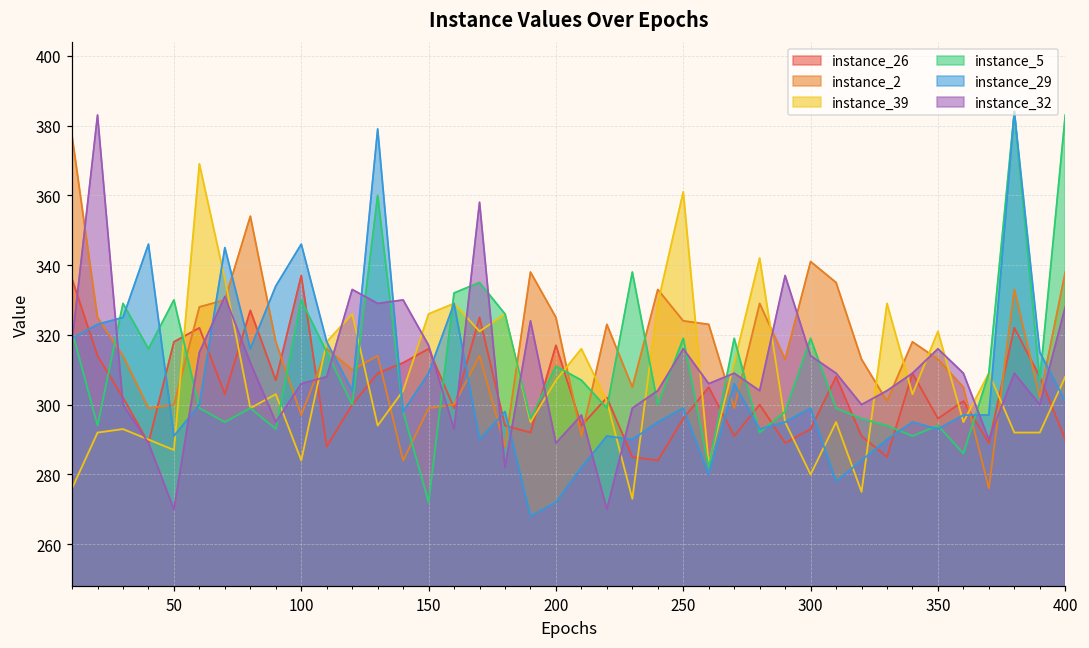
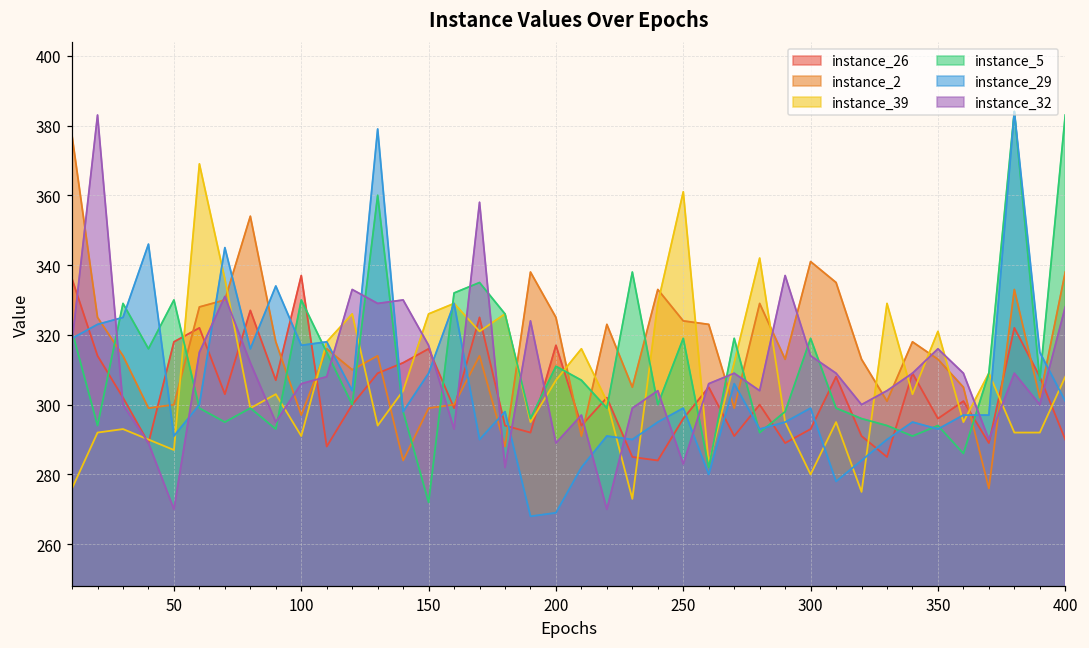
  {
    "instance_39": {
      "50": 287,
-     "100": 284,
+     "100": 291,
      "150": 326,
      "200": 307,
      "250": 361,
      "300": 280,
      "350": 321,
      "400": 308
    },
    "instance_5": {
      "50": 330,
      "100": 330,
      "150": 272,
      "200": 311,
      "250": 319,
      "300": 319,
      "350": 294,
      "400": 383
    },
    "instance_29": {
      "50": 291,
-     "100": 346,
+     "100": 317,
      "150": 309,
-     "200": 272,
+     "200": 269,
      "250": 299,
      "300": 299,
      "350": 293,
      "400": 301
    },
    "instance_32": {
      "50": 270,
      "100": 306,
      "150": 317,
      "200": 289,
-     "250": 316,
+     "250": 283,
      "300": 314,
      "350": 316,
      "400": 328
    }
  }
